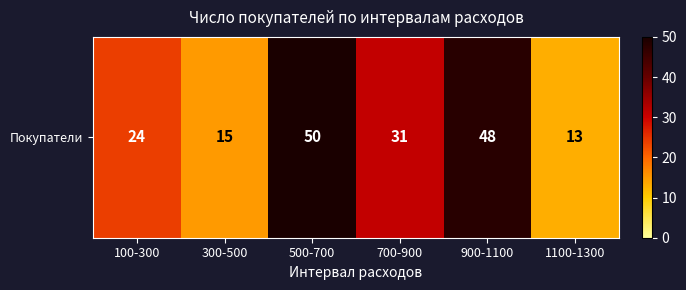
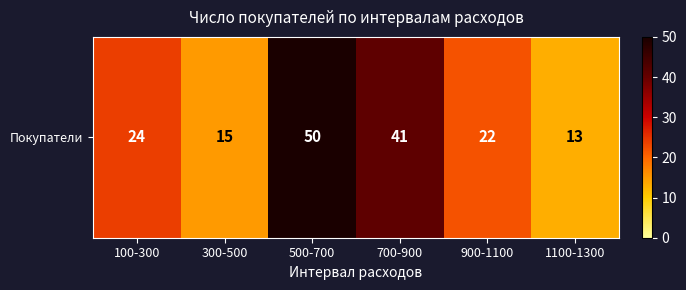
  {
    "Покупатели": {
      "100-300": 24,
      "300-500": 15,
      "500-700": 50,
-     "700-900": 31,
-     "900-1100": 48,
+     "700-900": 41,
+     "900-1100": 22,
      "1100-1300": 13
    }
  }
